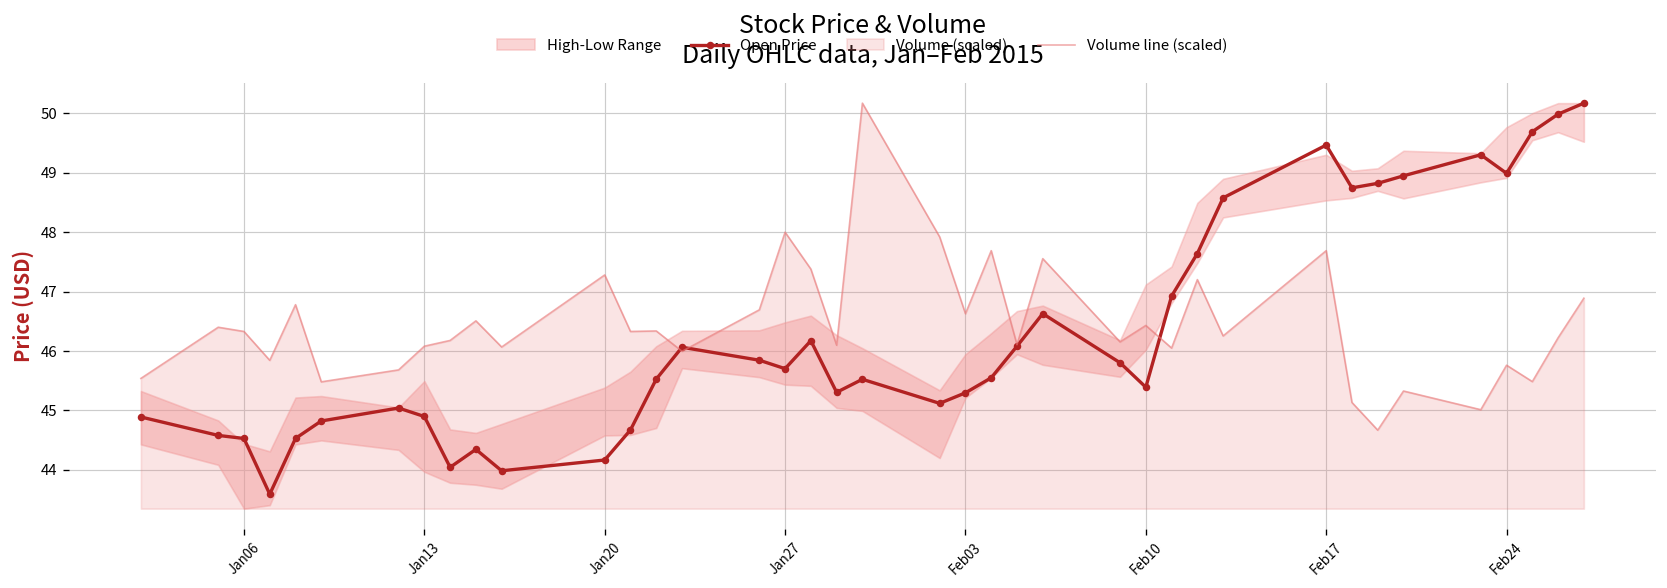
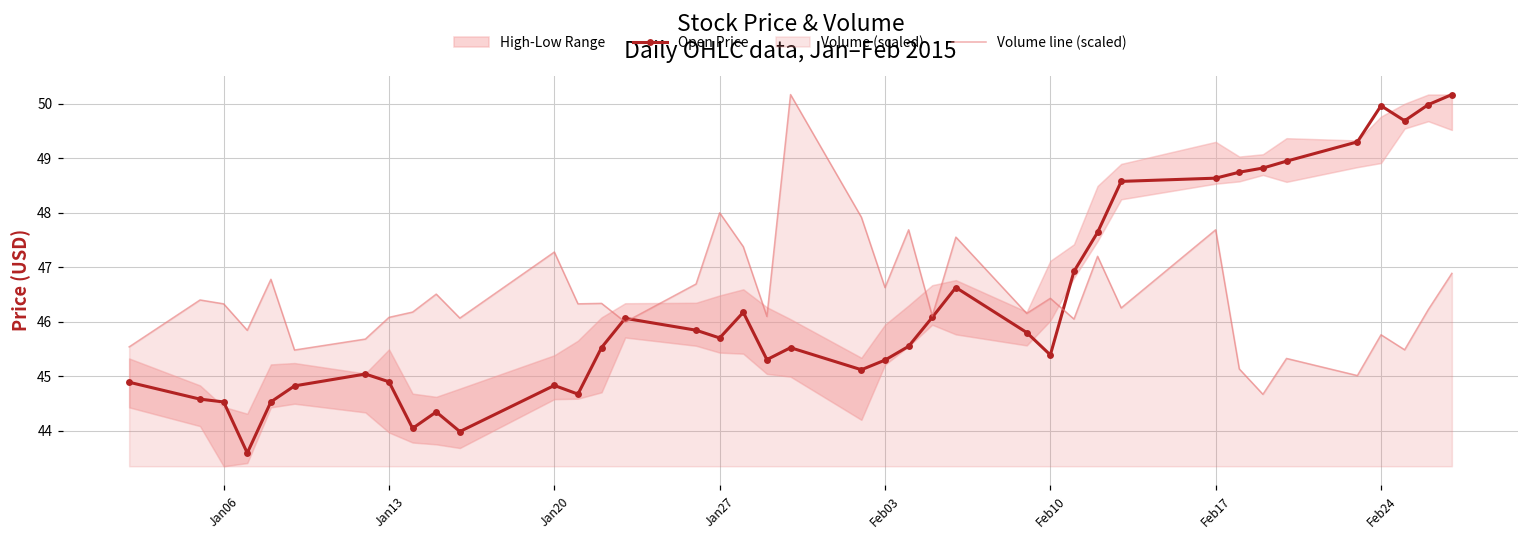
  {
    "Open Price": {
      "Jan06": 44.5,
      "Jan13": 44.9,
-     "Jan20": 44.2,
+     "Jan20": 44.8,
      "Jan27": 45.7,
      "Feb03": 45.3,
      "Feb10": 45.4,
-     "Feb17": 49.5,
-     "Feb24": 49.0
+     "Feb17": 48.6,
+     "Feb24": 50.0
    }
  }
